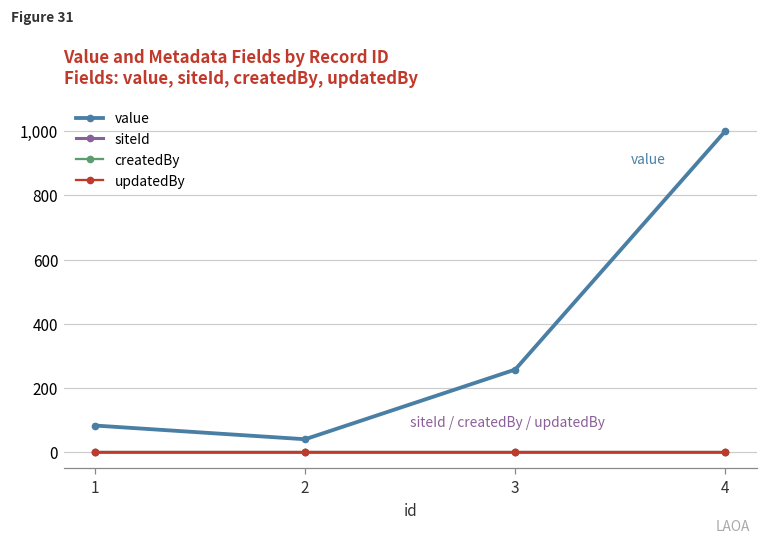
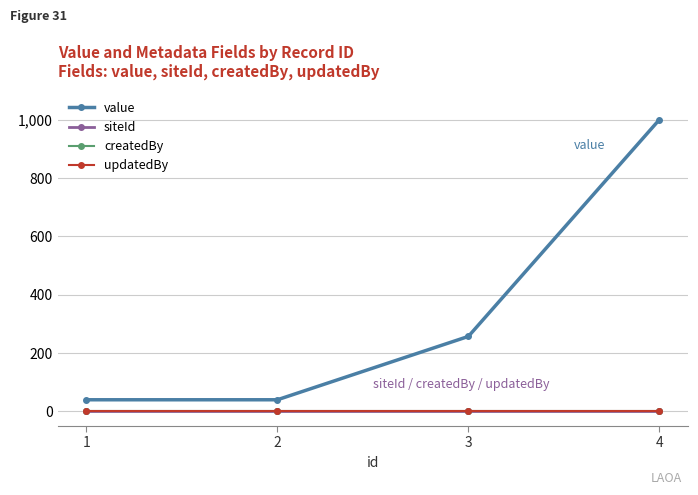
  {
    "value": {
-     "1": "80",
+     "1": "40",
      "2": "40",
      "3": "260",
      "4": "1,000"
    },
    "updatedBy": {
      "1": "0",
      "2": "0",
      "3": "0",
      "4": "0"
    }
  }
